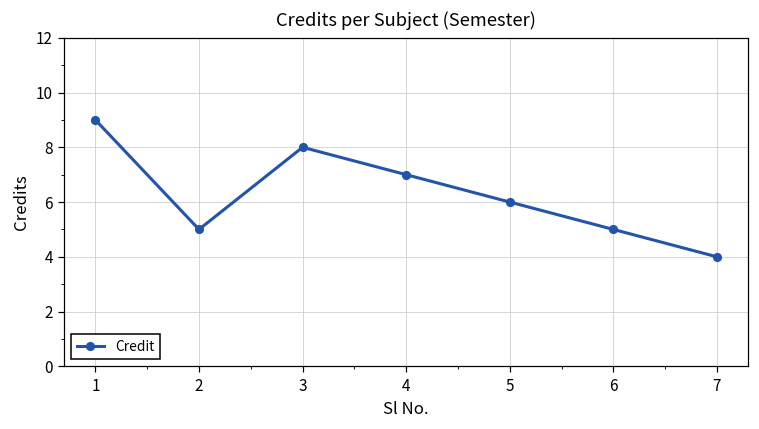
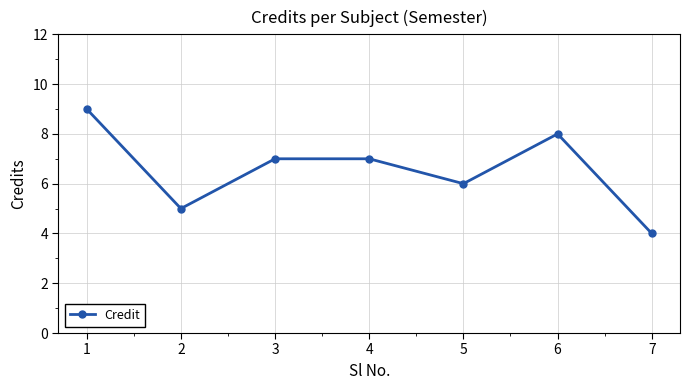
  {
    "1": 9,
    "2": 5,
-   "3": 8,
+   "3": 7,
    "4": 7,
    "5": 6,
-   "6": 5,
+   "6": 8,
    "7": 4
  }
